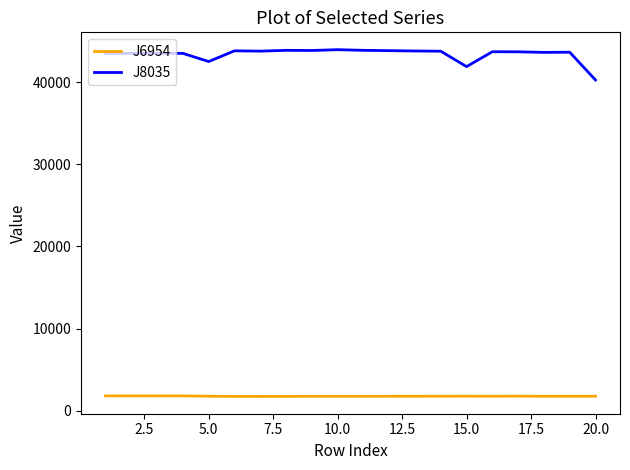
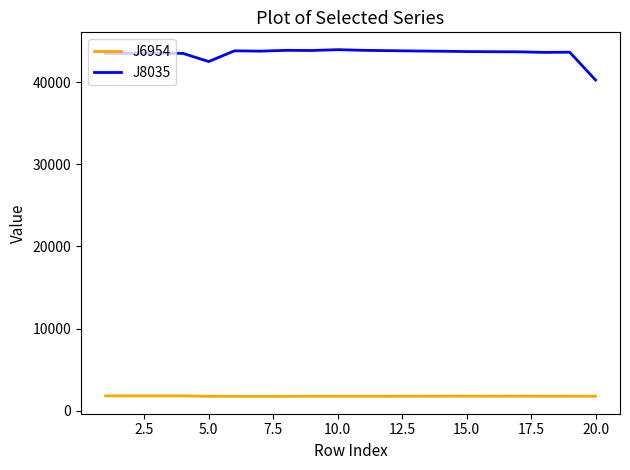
  {
    "J6954": {
      "5.0": 2000,
      "10.0": 2000,
      "15.0": 2000,
      "20.0": 2000
    },
    "J8035": {
      "5.0": 43000,
      "10.0": 44000,
-     "15.0": 42000,
+     "15.0": 44000,
      "20.0": 40000
    }
  }
